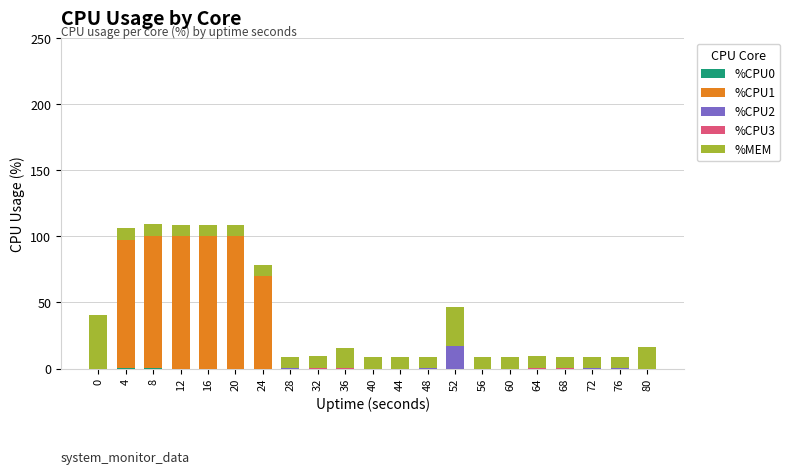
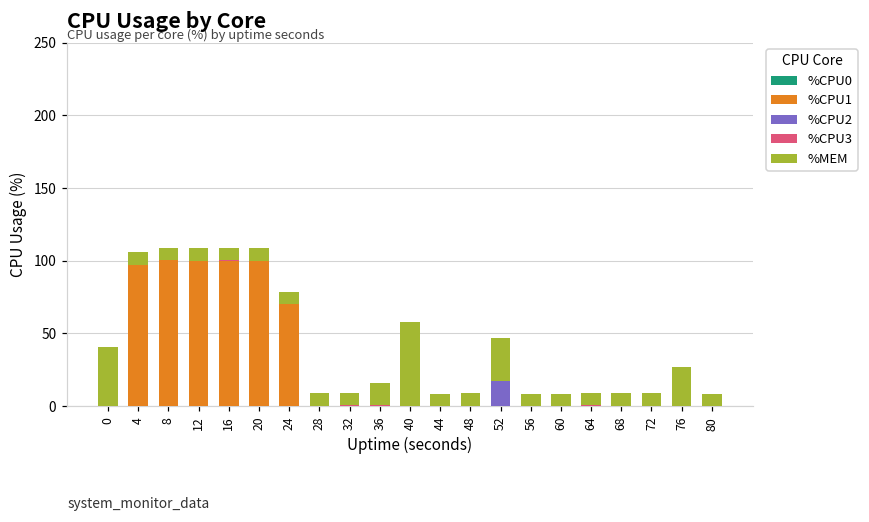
  {
    "%CPU0": {
      "0": 0,
      "12": 0,
      "16": 0,
      "20": 0,
      "24": 0,
      "28": 0,
      "32": 0,
      "36": 0,
      "40": 0,
      "44": 0,
      "48": 0,
      "52": 0,
      "56": 0,
      "60": 0,
      "64": 0,
      "68": 0,
      "72": 0,
      "76": 0,
      "80": 0
    },
    "%CPU1": {
      "0": 0,
      "4": 97,
      "8": 100,
      "12": 100,
      "16": 100,
      "20": 100,
      "24": 70,
      "28": 0,
      "32": 0,
      "36": 0,
      "40": 0,
      "44": 0,
      "48": 0,
      "52": 0,
      "56": 0,
      "60": 0,
      "64": 0,
      "68": 0,
      "72": 0,
      "76": 0,
      "80": 0
    },
    "%CPU2": {
      "0": 0,
      "4": 0,
      "8": 0,
      "12": 0,
      "16": 0,
      "20": 0,
      "32": 0,
      "36": 0,
      "40": 0,
      "44": 0,
      "52": 17,
      "56": 0,
      "60": 0,
      "64": 0,
      "68": 0,
      "80": 0
    },
    "%CPU3": {
      "0": 0,
      "4": 0,
      "8": 0,
      "12": 0,
      "20": 0,
      "24": 0,
      "28": 0,
      "40": 0,
      "44": 0,
      "48": 0,
      "56": 0,
      "60": 0,
      "72": 0,
      "76": 0,
      "80": 0
    },
    "%MEM": {
      "0": 41,
      "4": 9,
      "8": 9,
      "12": 9,
      "16": 9,
      "20": 9,
      "24": 9,
      "28": 9,
      "32": 9,
      "36": 15,
-     "40": 9,
+     "40": 58,
      "44": 9,
      "48": 9,
      "52": 30,
      "56": 9,
      "60": 9,
      "64": 9,
      "68": 9,
      "72": 9,
-     "76": 9,
-     "80": 16
+     "76": 27,
+     "80": 9
    }
  }
